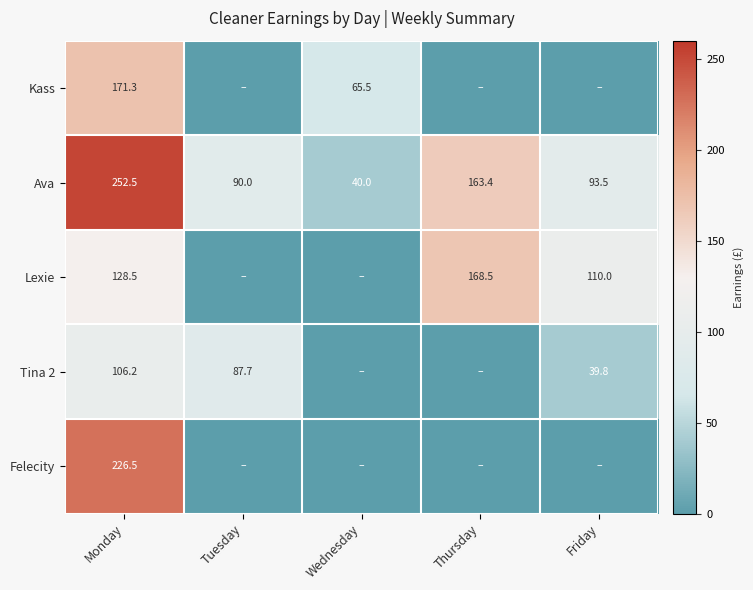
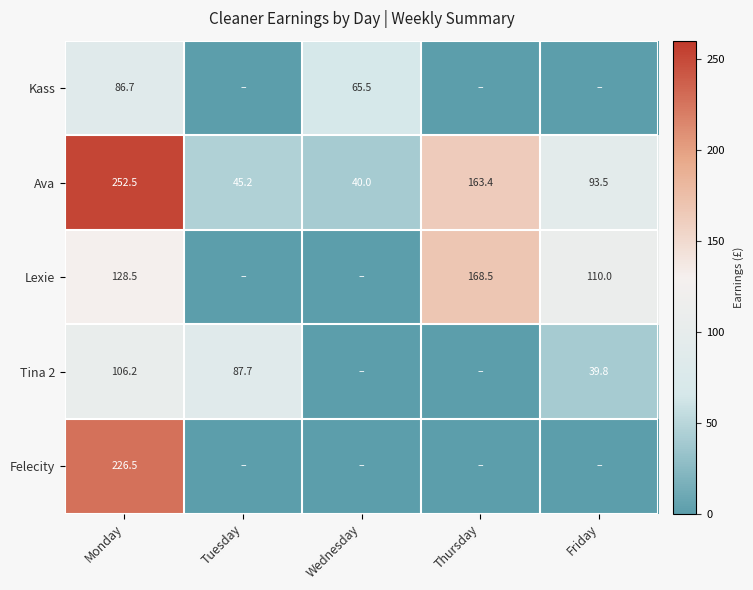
  {
    "Kass": {
-     "Monday": 171.3,
+     "Monday": 86.7,
      "Wednesday": 65.5
    },
    "Ava": {
      "Monday": 252.5,
-     "Tuesday": 90.0,
+     "Tuesday": 45.2,
      "Wednesday": 40.0,
      "Thursday": 163.4,
      "Friday": 93.5
    },
    "Lexie": {
      "Monday": 128.5,
      "Thursday": 168.5,
      "Friday": 110.0
    },
    "Tina 2": {
      "Monday": 106.2,
      "Tuesday": 87.7,
      "Friday": 39.8
    },
    "Felecity": {
      "Monday": 226.5
    }
  }
